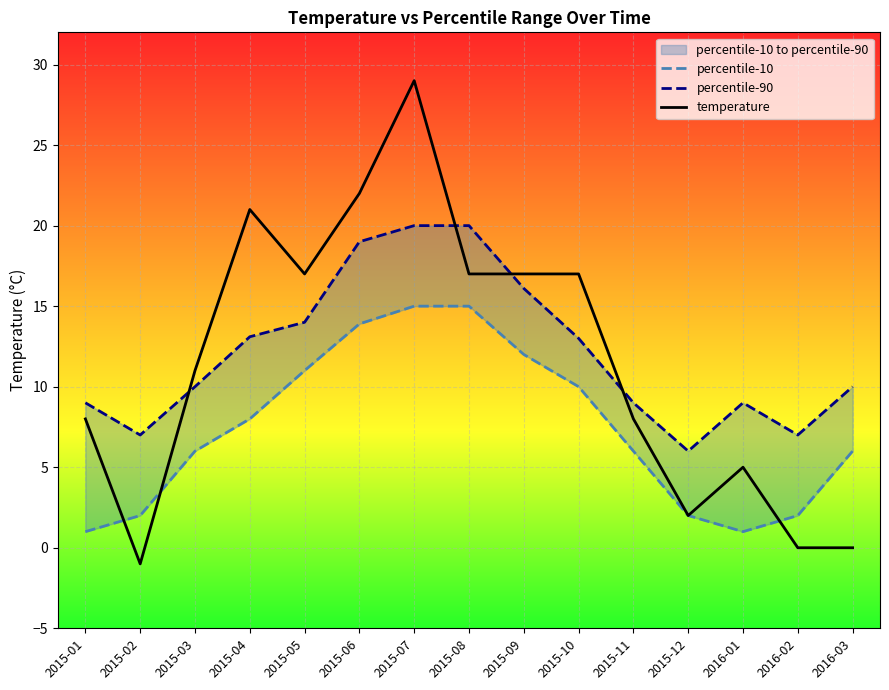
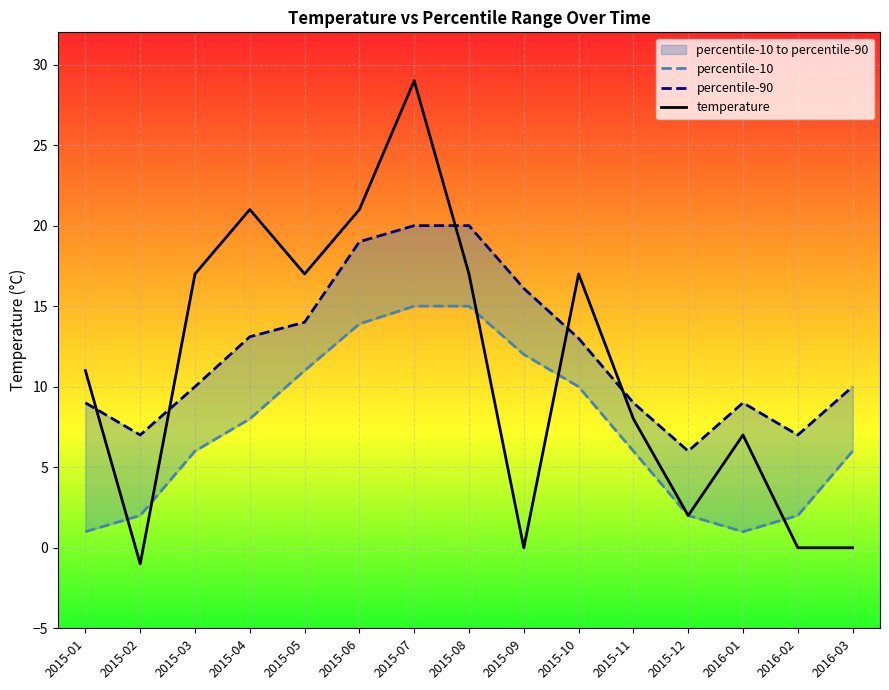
  {
    "temperature": {
-     "2015-01": 8,
+     "2015-01": 11,
      "2015-02": -1,
-     "2015-03": 11,
+     "2015-03": 17,
      "2015-04": 21,
      "2015-05": 17,
-     "2015-06": 22,
+     "2015-06": 21,
      "2015-07": 29,
      "2015-08": 17,
-     "2015-09": 17,
+     "2015-09": 0,
      "2015-10": 17,
      "2015-11": 8,
-     "2016-01": 5,
+     "2016-01": 7,
      "2016-02": 0,
      "2016-03": 0
    }
  }
